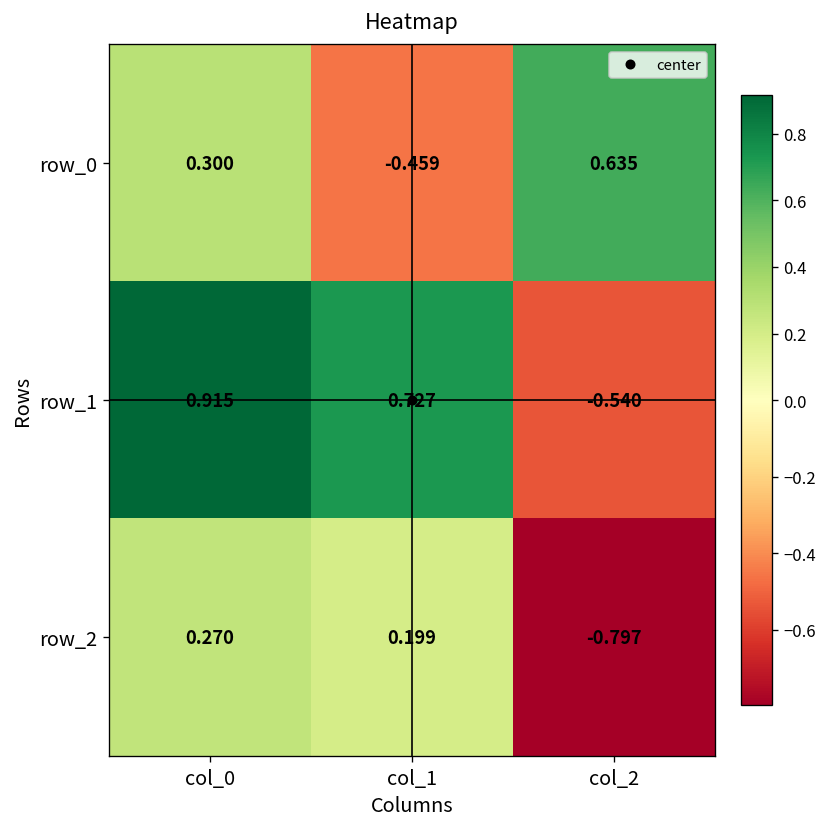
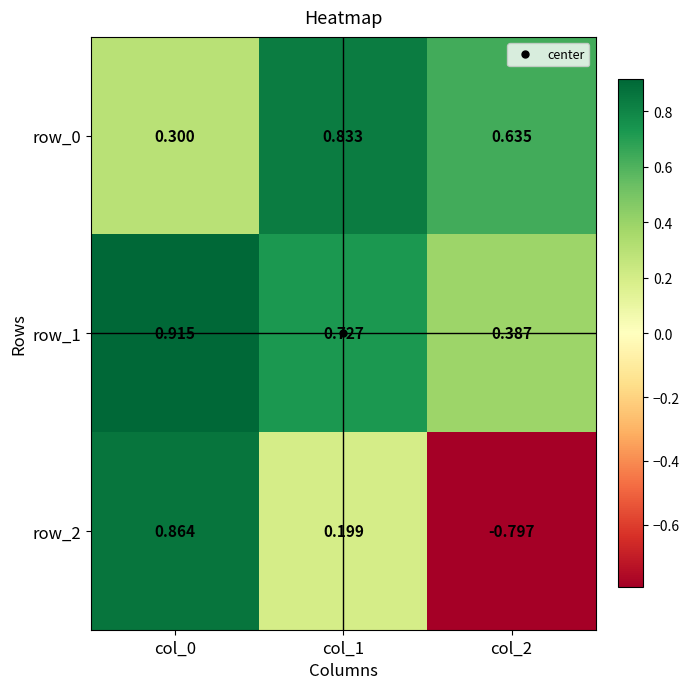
  {
    "row_0": {
      "col_0": 0.300,
-     "col_1": -0.459,
+     "col_1": 0.833,
      "col_2": 0.635
    },
    "row_1": {
      "col_0": 0.915,
-     "col_2": -0.540
+     "col_2": 0.387
    },
    "row_2": {
-     "col_0": 0.270,
+     "col_0": 0.864,
      "col_1": 0.199,
      "col_2": -0.797
    }
  }
